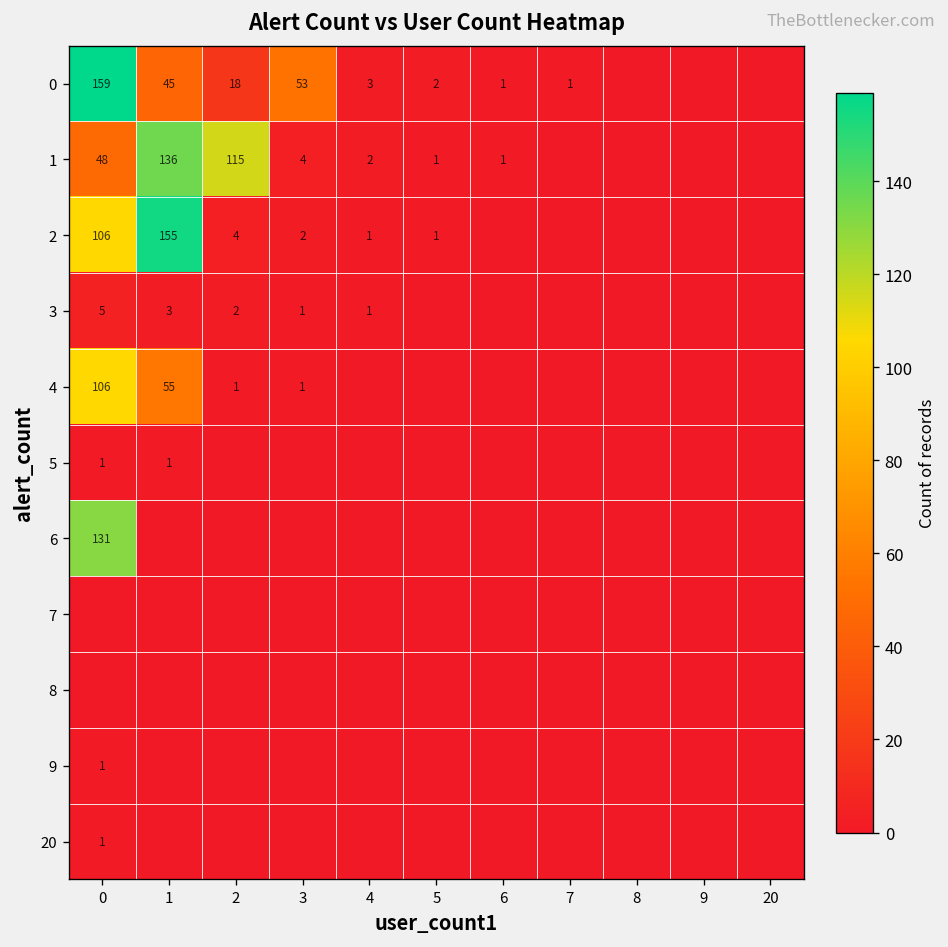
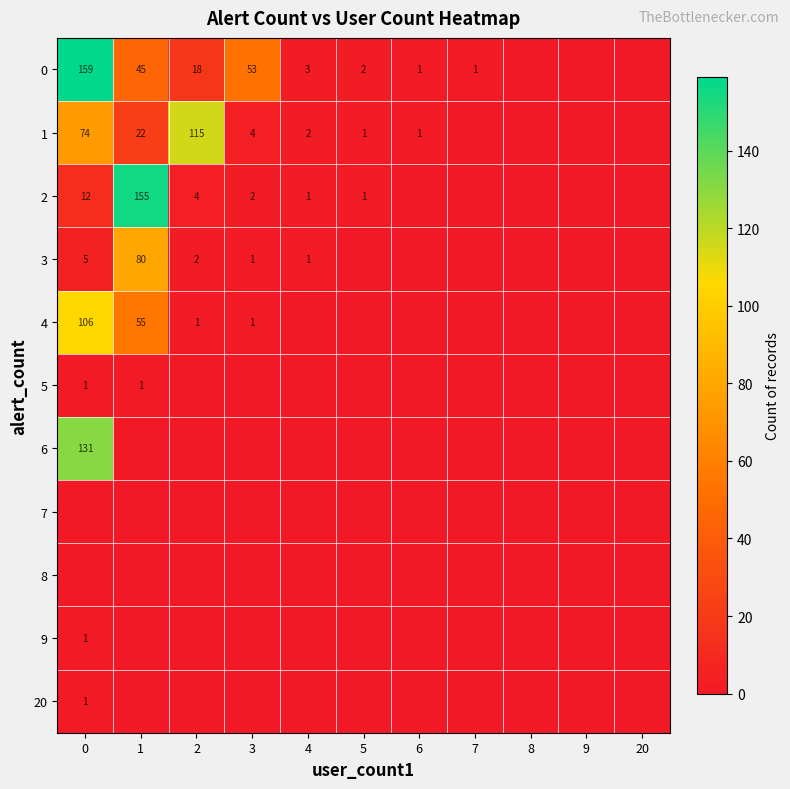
  {
    "0": {
      "0": 159,
      "1": 45,
      "2": 18,
      "3": 53,
      "4": 3,
      "5": 2,
      "6": 1,
      "7": 1
    },
    "1": {
-     "0": 48,
-     "1": 136,
+     "0": 74,
+     "1": 22,
      "2": 115,
      "3": 4,
      "4": 2,
      "5": 1,
      "6": 1
    },
    "2": {
-     "0": 106,
+     "0": 12,
      "1": 155,
      "2": 4,
      "3": 2,
      "4": 1,
      "5": 1
    },
    "3": {
      "0": 5,
-     "1": 3,
+     "1": 80,
      "2": 2,
      "3": 1,
      "4": 1
    },
    "4": {
      "0": 106,
      "1": 55,
      "2": 1,
      "3": 1
    },
    "5": {
      "0": 1,
      "1": 1
    },
    "6": {
      "0": 131
    },
    "9": {
      "0": 1
    },
    "20": {
      "0": 1
    }
  }
